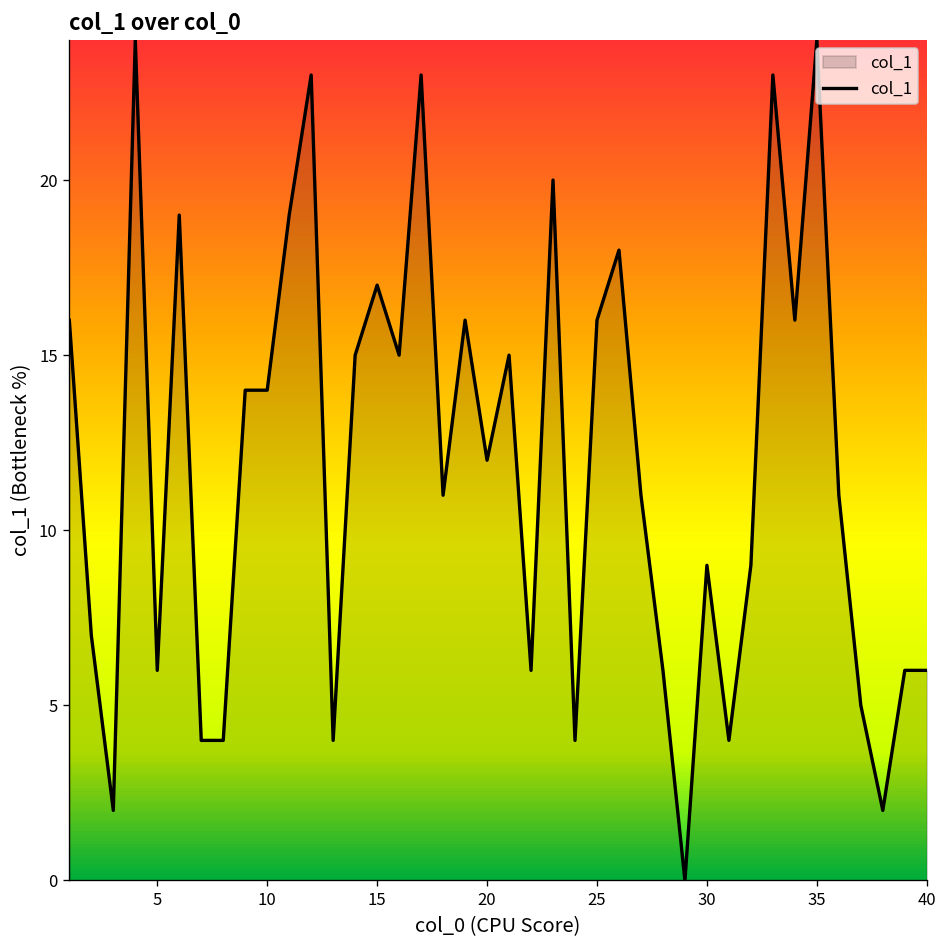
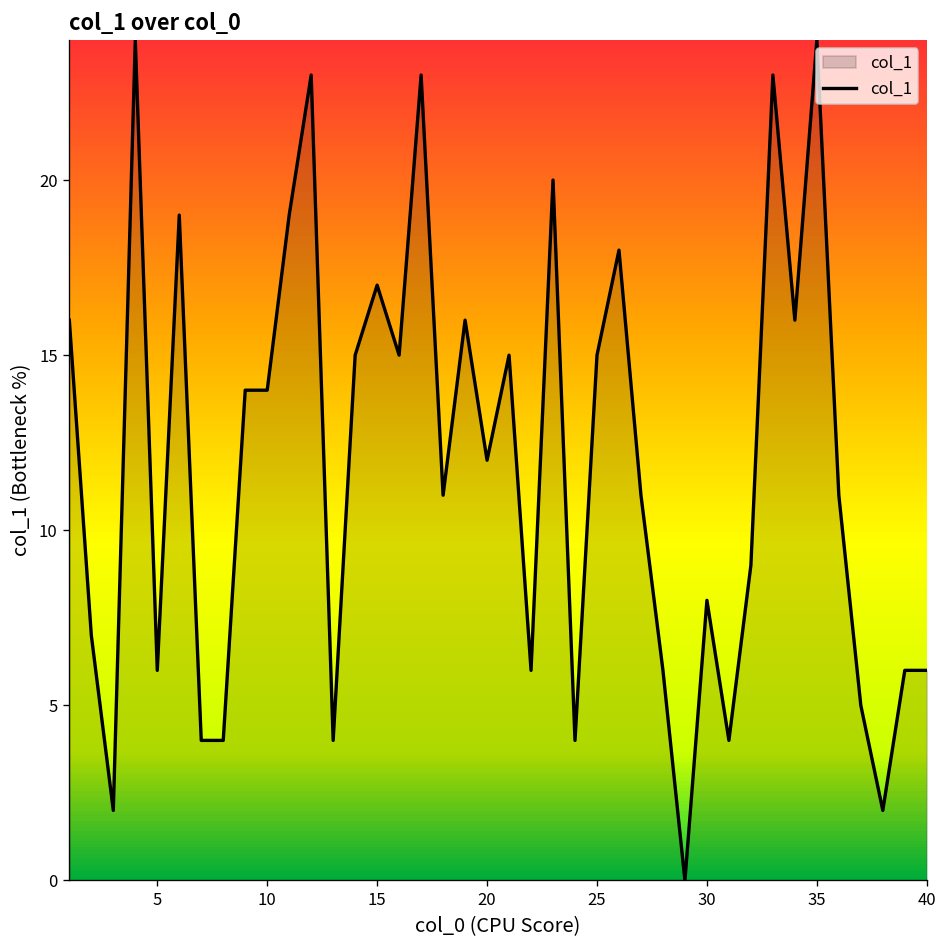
  {
    "5": 6,
    "10": 14,
    "15": 17,
    "20": 12,
-   "25": 16,
-   "30": 9,
+   "25": 15,
+   "30": 8,
    "35": 24,
    "40": 6
  }
